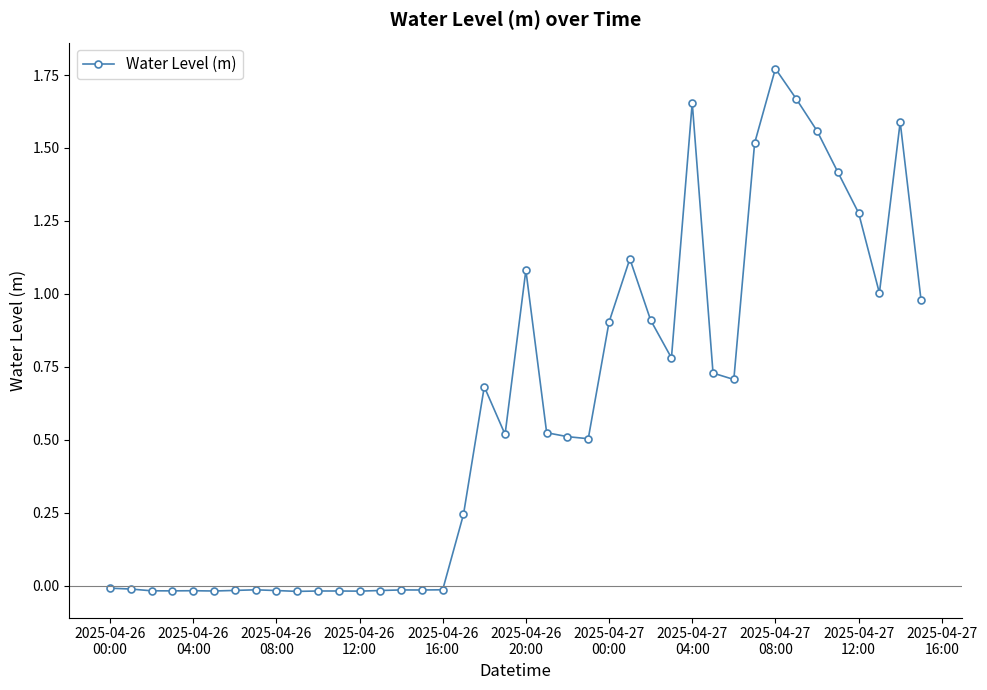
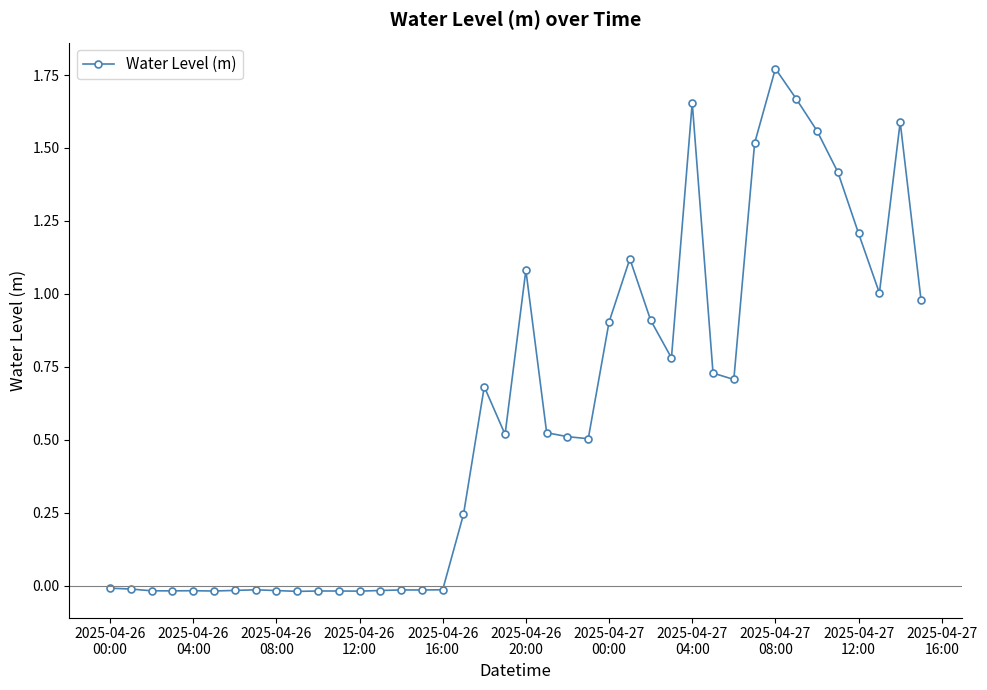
  {
    "2025-04-26 00:00": -0.01,
    "2025-04-26 04:00": -0.02,
    "2025-04-26 08:00": -0.02,
    "2025-04-26 12:00": -0.02,
    "2025-04-26 16:00": -0.01,
    "2025-04-26 20:00": 1.08,
    "2025-04-27 00:00": 0.90,
    "2025-04-27 04:00": 1.65,
    "2025-04-27 08:00": 1.77,
-   "2025-04-27 12:00": 1.28
+   "2025-04-27 12:00": 1.21
  }
